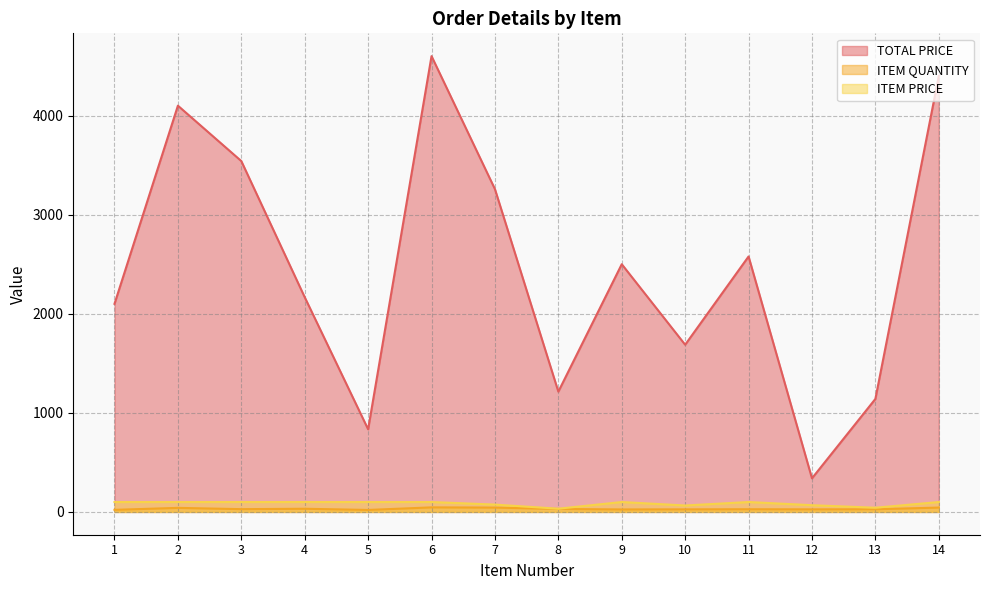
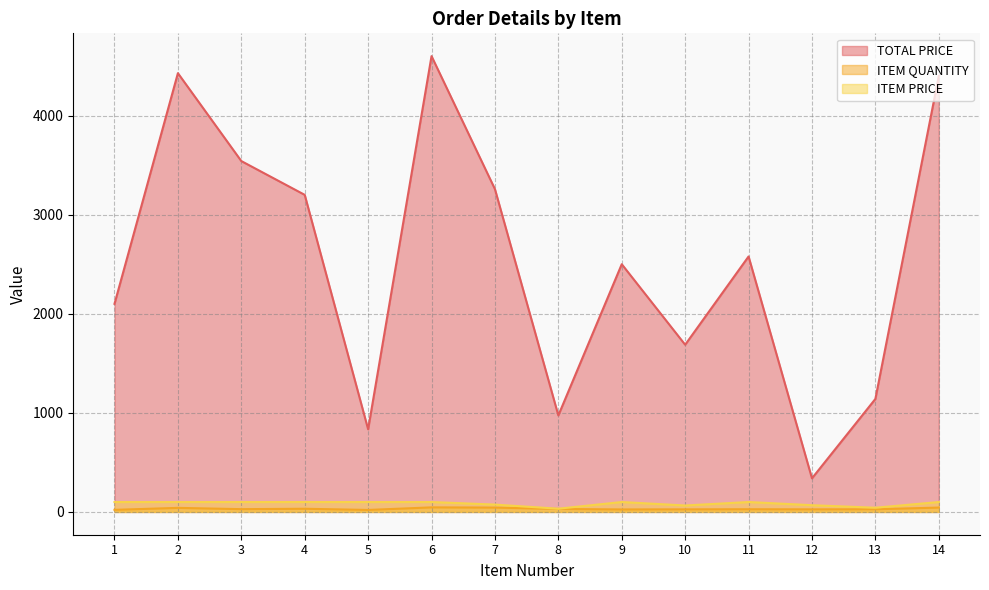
  {
    "TOTAL PRICE": {
      "1": 2100,
-     "2": 4100,
+     "2": 4400,
      "3": 3500,
-     "4": 2200,
+     "4": 3200,
      "5": 800,
      "6": 4600,
      "7": 3300,
-     "8": 1200,
+     "8": 1000,
      "9": 2500,
      "10": 1700,
      "11": 2600,
      "12": 300,
      "13": 1100
    }
  }
